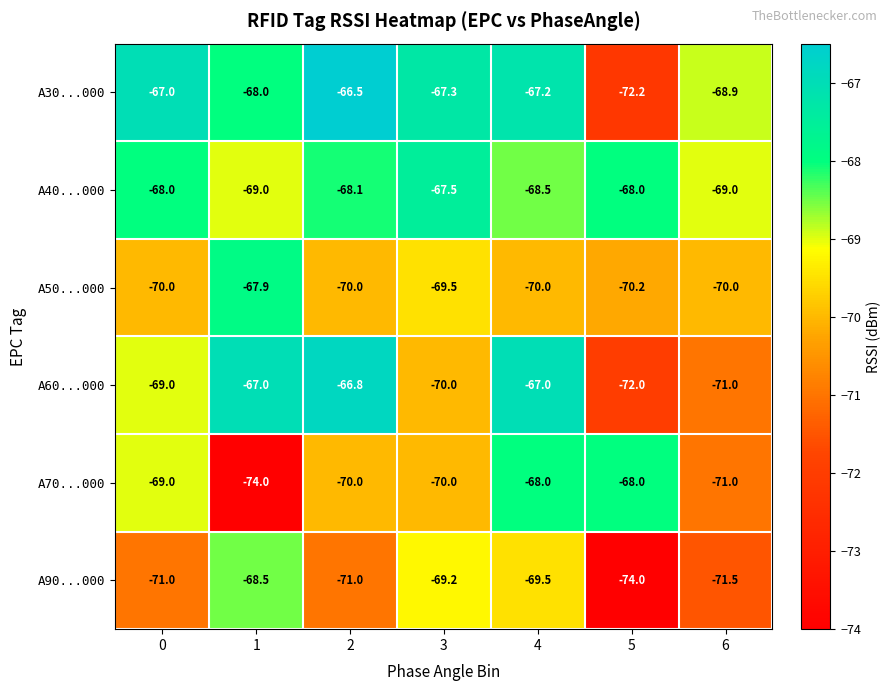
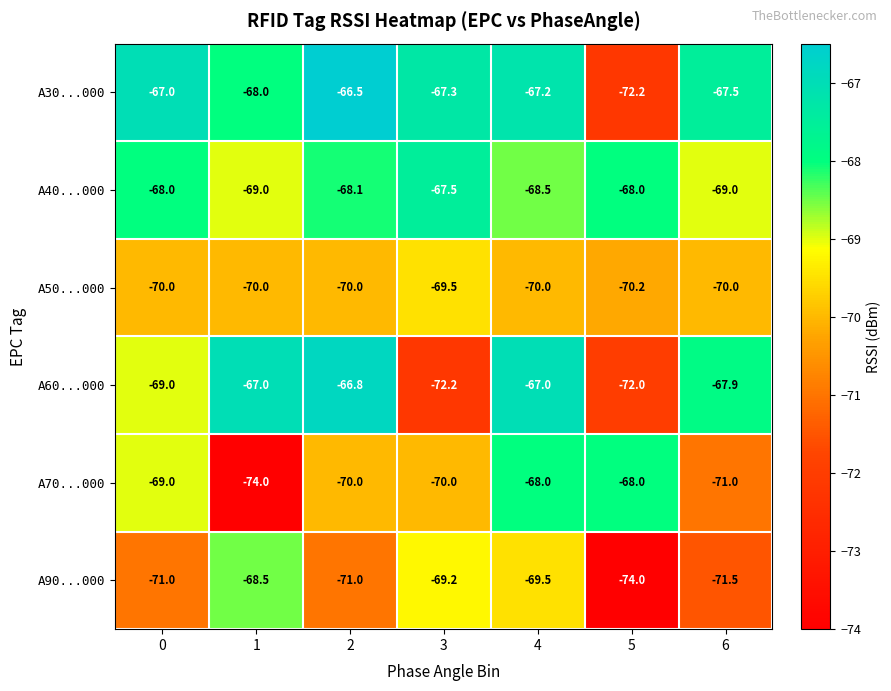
  {
    "A30...000": {
      "0": -67.0,
      "1": -68.0,
      "2": -66.5,
      "3": -67.3,
      "4": -67.2,
      "5": -72.2,
-     "6": -68.9
+     "6": -67.5
    },
    "A40...000": {
      "0": -68.0,
      "1": -69.0,
      "2": -68.1,
      "3": -67.5,
      "4": -68.5,
      "5": -68.0,
      "6": -69.0
    },
    "A50...000": {
      "0": -70.0,
-     "1": -67.9,
+     "1": -70.0,
      "2": -70.0,
      "3": -69.5,
      "4": -70.0,
      "5": -70.2,
      "6": -70.0
    },
    "A60...000": {
      "0": -69.0,
      "1": -67.0,
      "2": -66.8,
-     "3": -70.0,
+     "3": -72.2,
      "4": -67.0,
      "5": -72.0,
-     "6": -71.0
+     "6": -67.9
    },
    "A70...000": {
      "0": -69.0,
      "1": -74.0,
      "2": -70.0,
      "3": -70.0,
      "4": -68.0,
      "5": -68.0,
      "6": -71.0
    },
    "A90...000": {
      "0": -71.0,
      "1": -68.5,
      "2": -71.0,
      "3": -69.2,
      "4": -69.5,
      "5": -74.0,
      "6": -71.5
    }
  }
